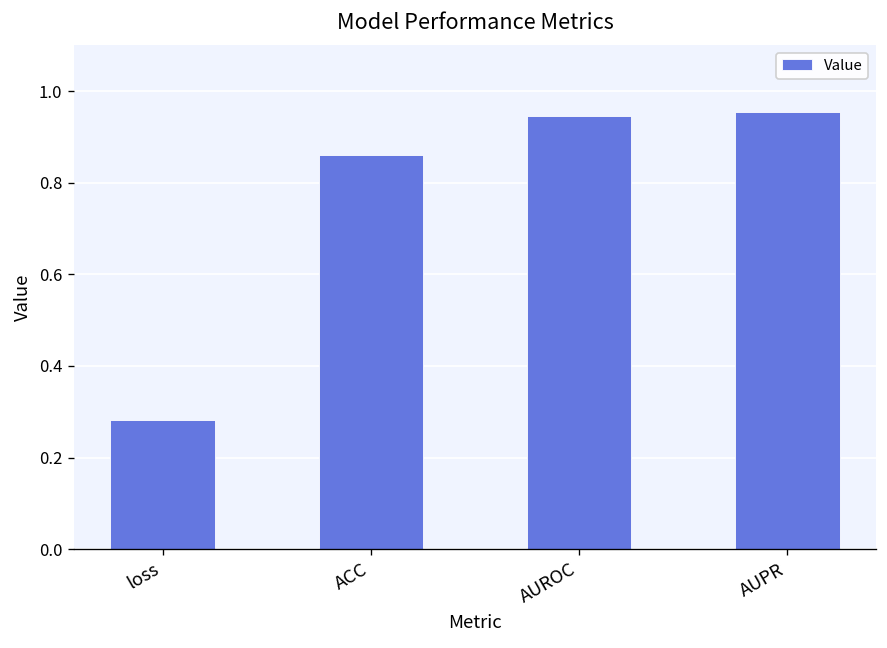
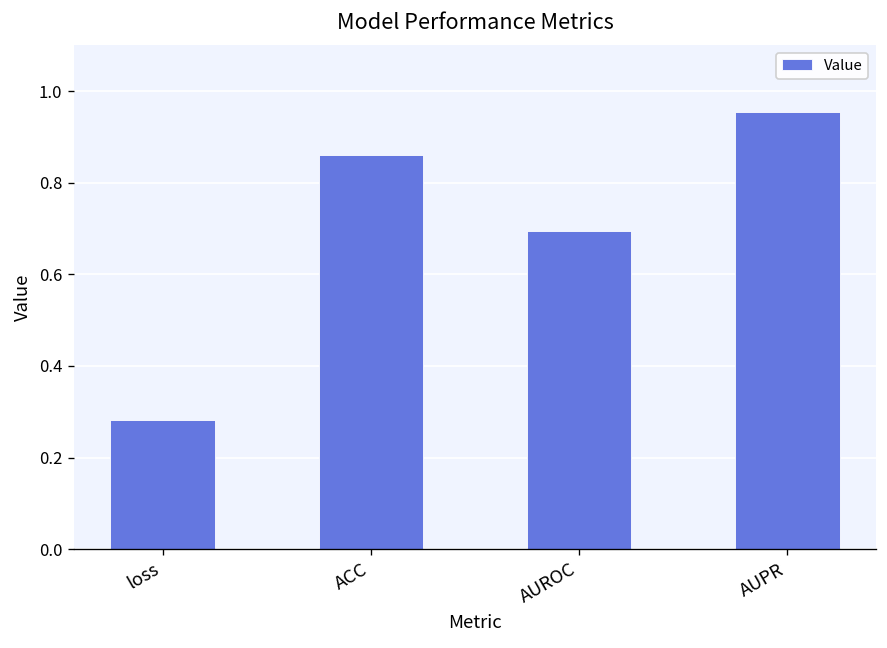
  {
    "loss": 0.28,
    "ACC": 0.86,
-   "AUROC": 0.95,
+   "AUROC": 0.70,
    "AUPR": 0.95
  }
